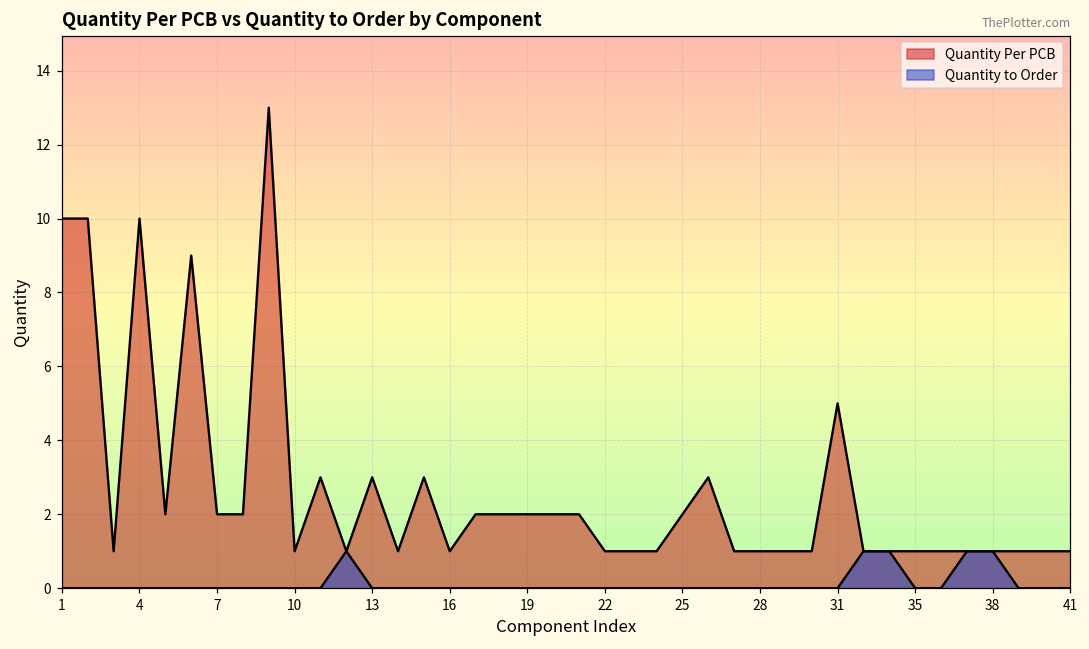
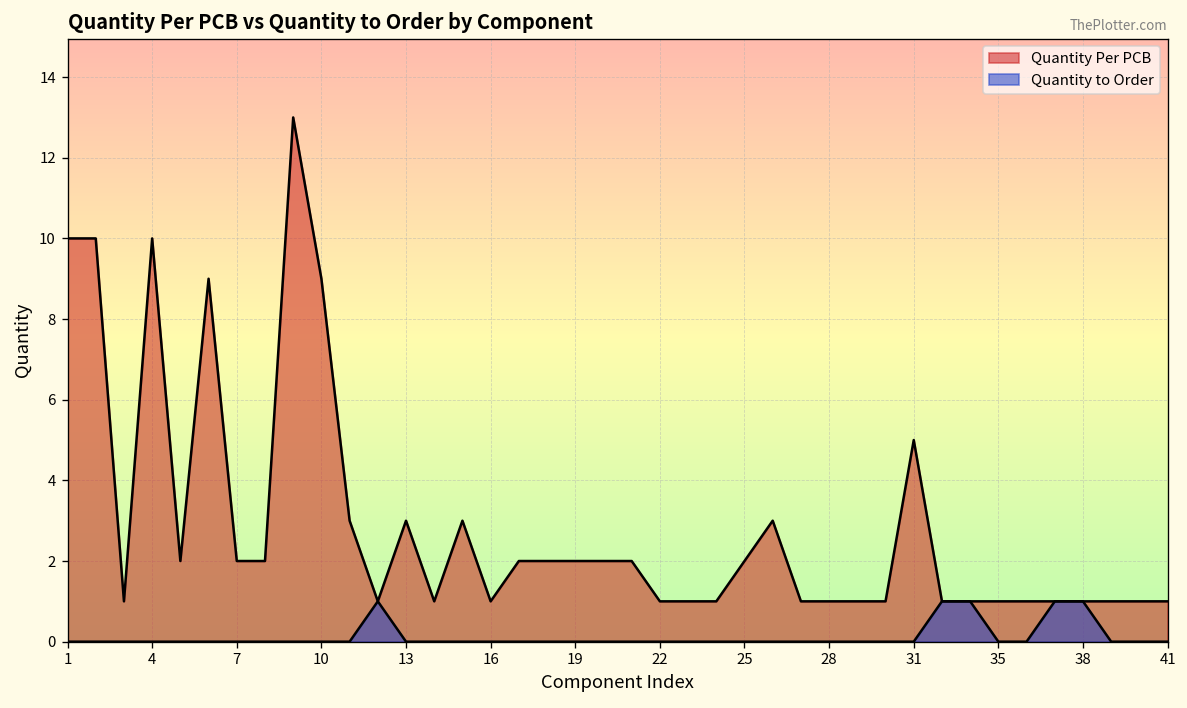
  {
    "Quantity Per PCB": {
      "1": 10,
      "4": 10,
      "7": 2,
-     "10": 1,
+     "10": 9,
      "13": 3,
      "16": 1,
      "19": 2,
      "22": 1,
      "25": 2,
      "28": 1,
      "31": 5,
      "35": 1,
      "41": 1
    },
    "Quantity to Order": {
      "1": 0,
      "4": 0,
      "7": 0,
      "10": 0,
      "13": 0,
      "16": 0,
      "19": 0,
      "22": 0,
      "25": 0,
      "28": 0,
      "31": 0,
      "35": 0,
      "41": 0
    }
  }
